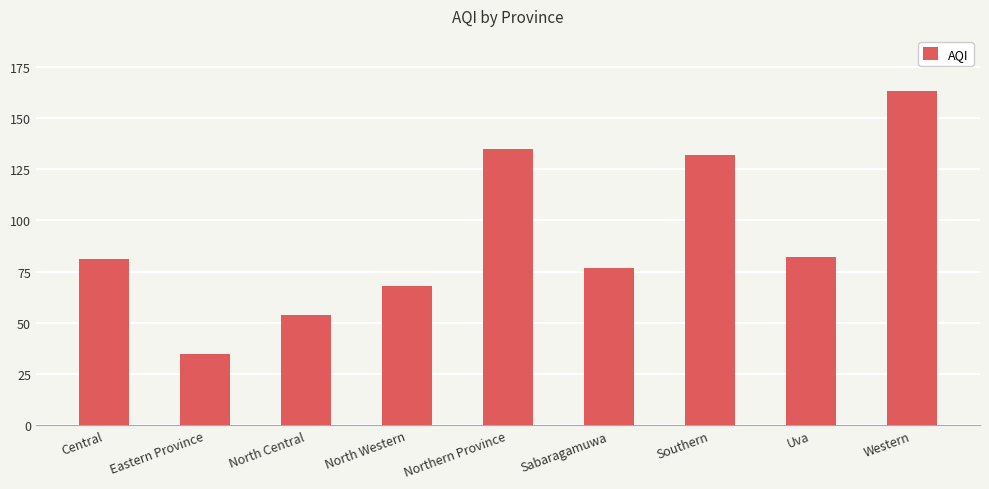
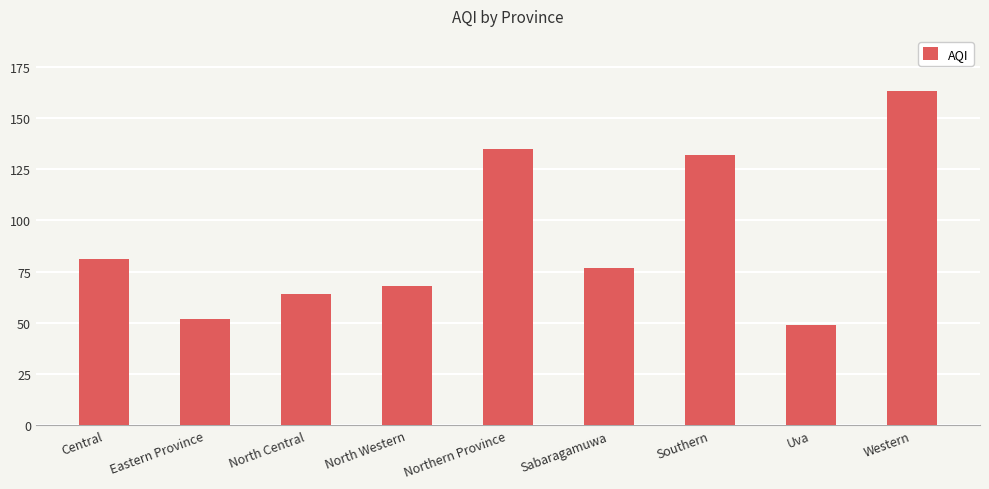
  {
    "Central": 81,
-   "Eastern Province": 35,
-   "North Central": 54,
+   "Eastern Province": 52,
+   "North Central": 64,
    "North Western": 68,
    "Northern Province": 135,
    "Sabaragamuwa": 77,
    "Southern": 132,
-   "Uva": 82,
+   "Uva": 49,
    "Western": 163
  }
